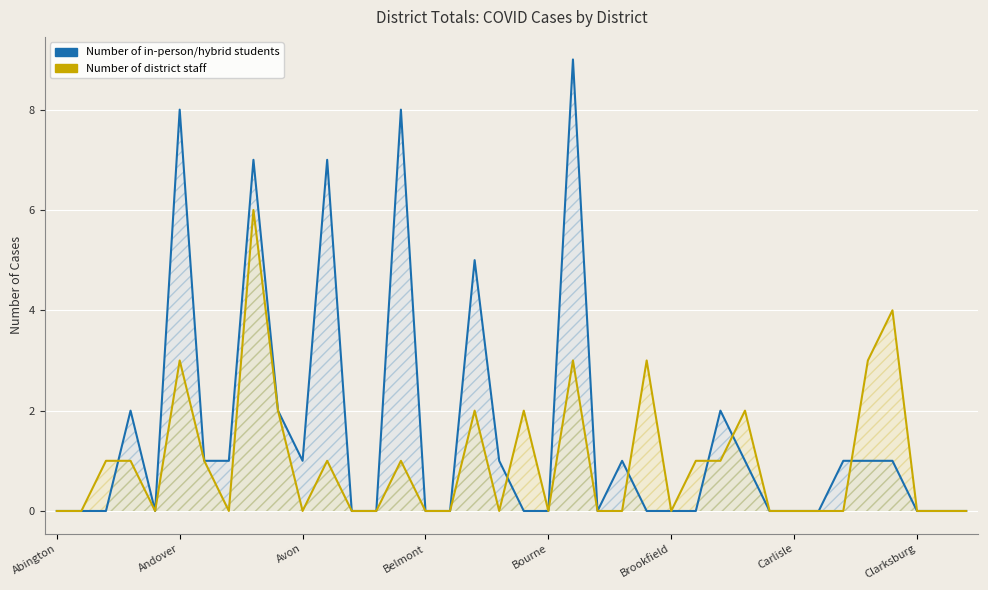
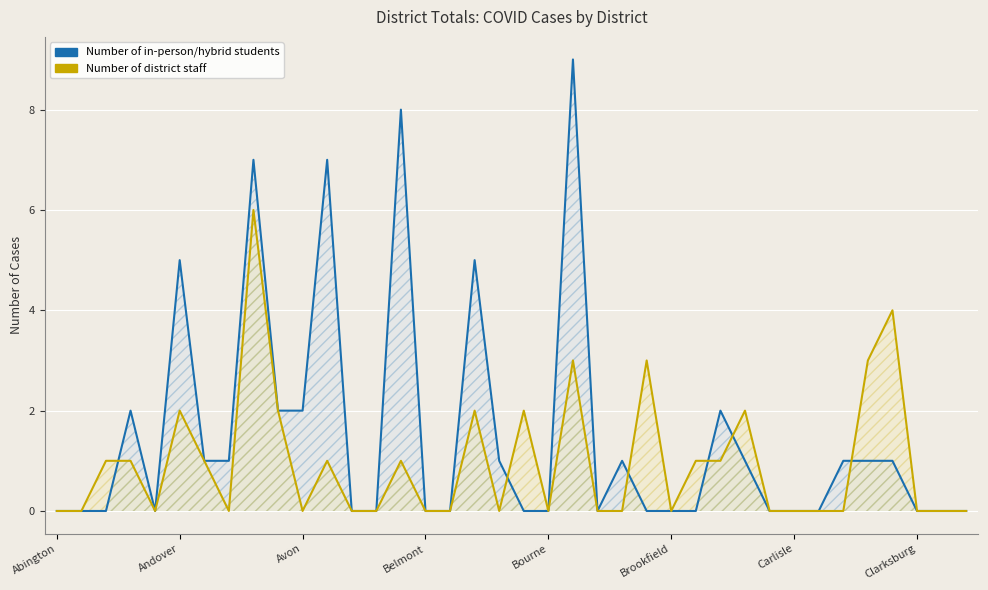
  {
    "Number of in-person/hybrid students": {
-     "Andover": 8,
-     "Avon": 1
+     "Andover": 5,
+     "Avon": 2
    },
    "Number of district staff": {
-     "Andover": 3,
+     "Andover": 2,
      "Avon": 0
    }
  }
